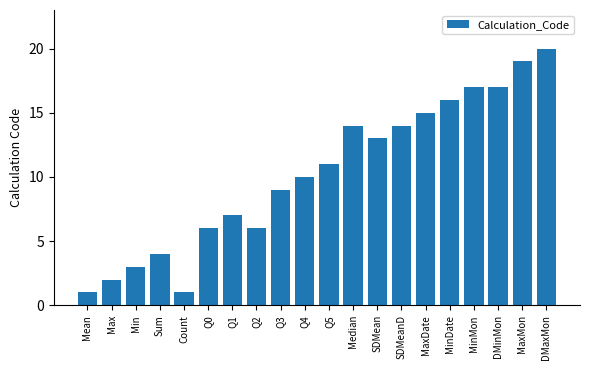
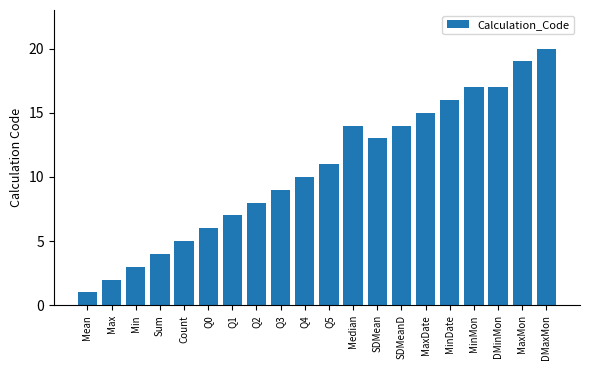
  {
    "Mean": 1,
    "Max": 2,
    "Min": 3,
    "Sum": 4,
-   "Count": 1,
+   "Count": 5,
    "Q0": 6,
    "Q1": 7,
-   "Q2": 6,
+   "Q2": 8,
    "Q3": 9,
    "Q4": 10,
    "Q5": 11,
    "Median": 14,
    "SDMean": 13,
    "SDMeanD": 14,
    "MaxDate": 15,
    "MinDate": 16,
    "MinMon": 17,
    "DMinMon": 17,
    "MaxMon": 19,
    "DMaxMon": 20
  }
